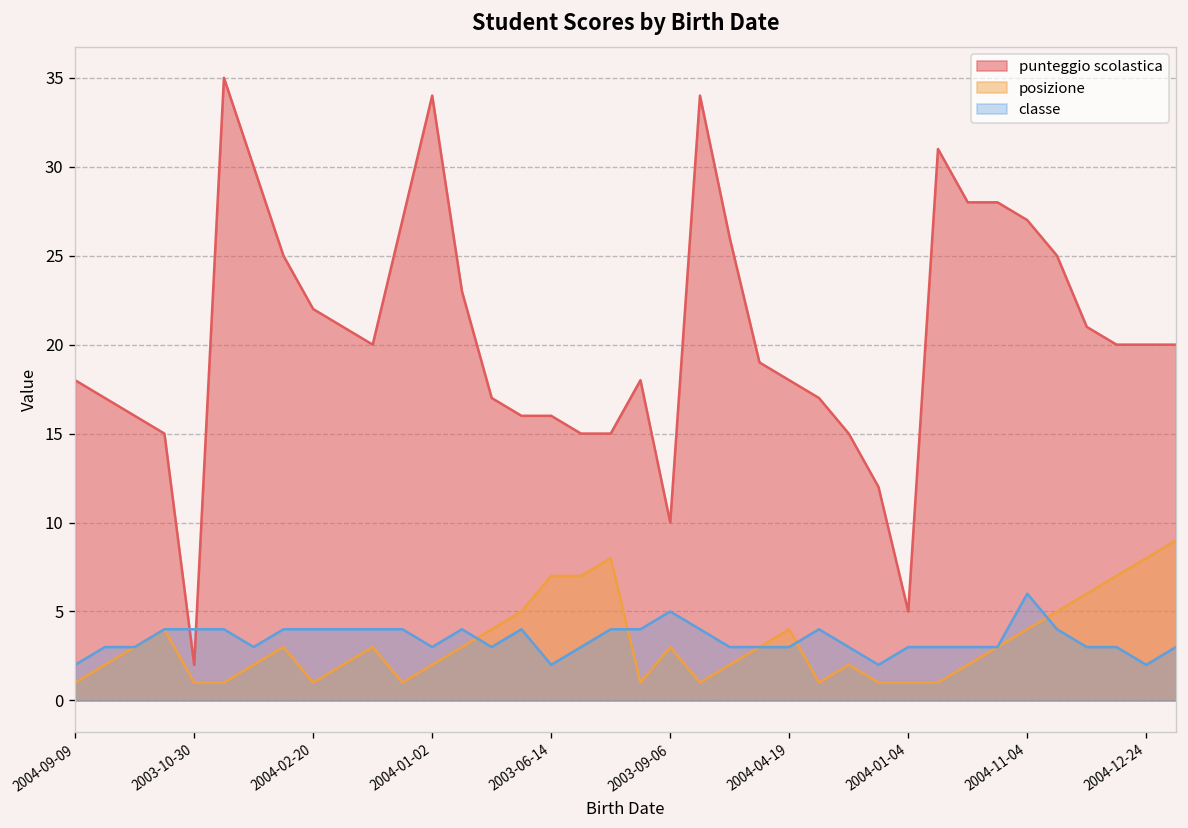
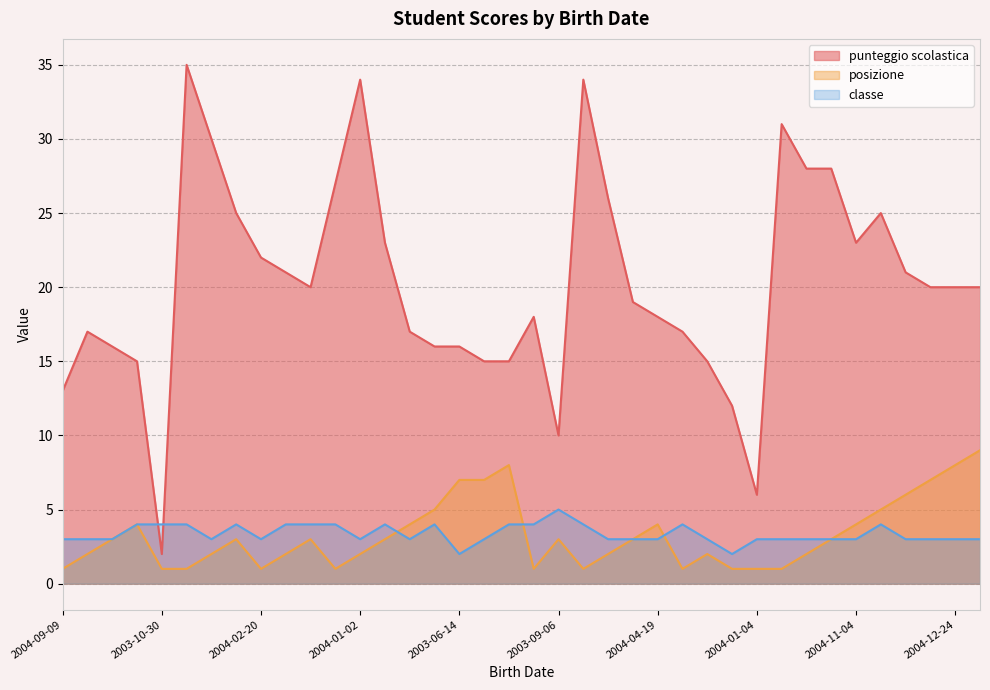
  {
    "punteggio scolastica": {
-     "2004-09-09": 18,
+     "2004-09-09": 13,
      "2004-02-20": 22,
      "2004-01-02": 34,
      "2003-06-14": 16,
      "2003-09-06": 10,
      "2004-04-19": 18,
-     "2004-01-04": 5,
-     "2004-11-04": 27,
+     "2004-01-04": 6,
+     "2004-11-04": 23,
      "2004-12-24": 20
    },
    "posizione": {
      "2004-09-09": 1,
      "2004-02-20": 1,
      "2004-01-02": 2,
      "2003-06-14": 7,
      "2003-09-06": 3,
      "2004-04-19": 4,
      "2004-01-04": 1,
      "2004-11-04": 4,
      "2004-12-24": 8
    },
    "classe": {
-     "2004-09-09": 2,
-     "2004-02-20": 4,
+     "2004-09-09": 3,
+     "2004-02-20": 3,
      "2004-01-02": 3,
      "2003-06-14": 2,
      "2003-09-06": 5,
      "2004-04-19": 3,
      "2004-01-04": 3,
-     "2004-11-04": 6,
-     "2004-12-24": 2
+     "2004-11-04": 3,
+     "2004-12-24": 3
    }
  }
